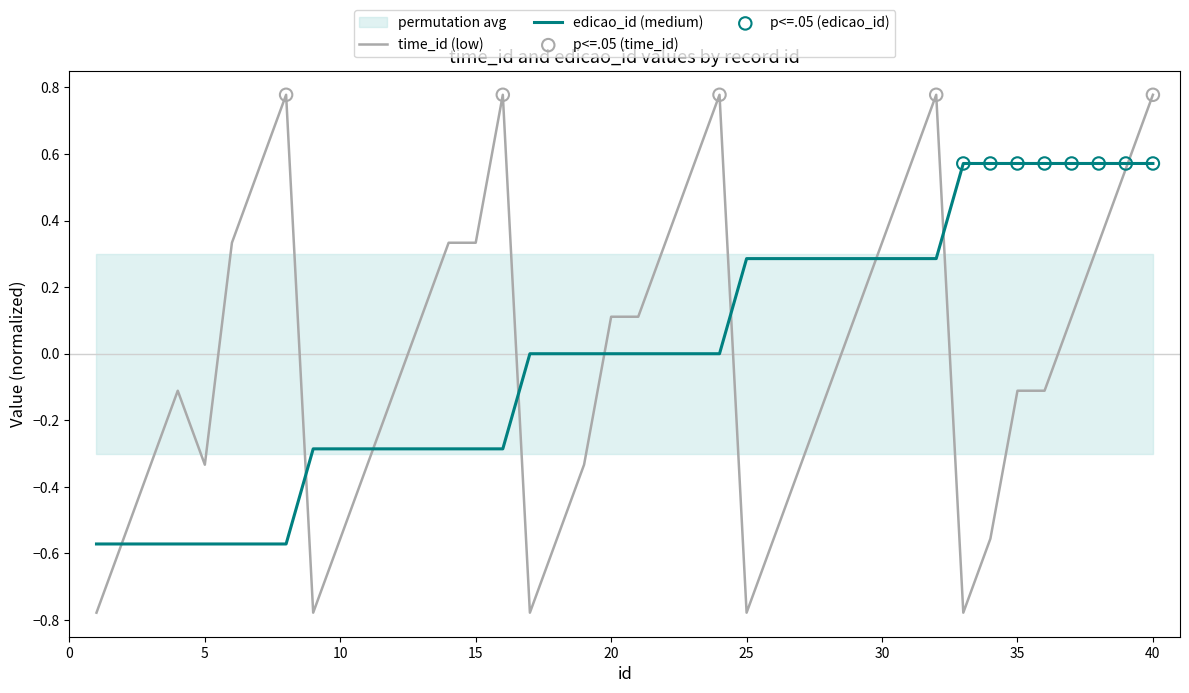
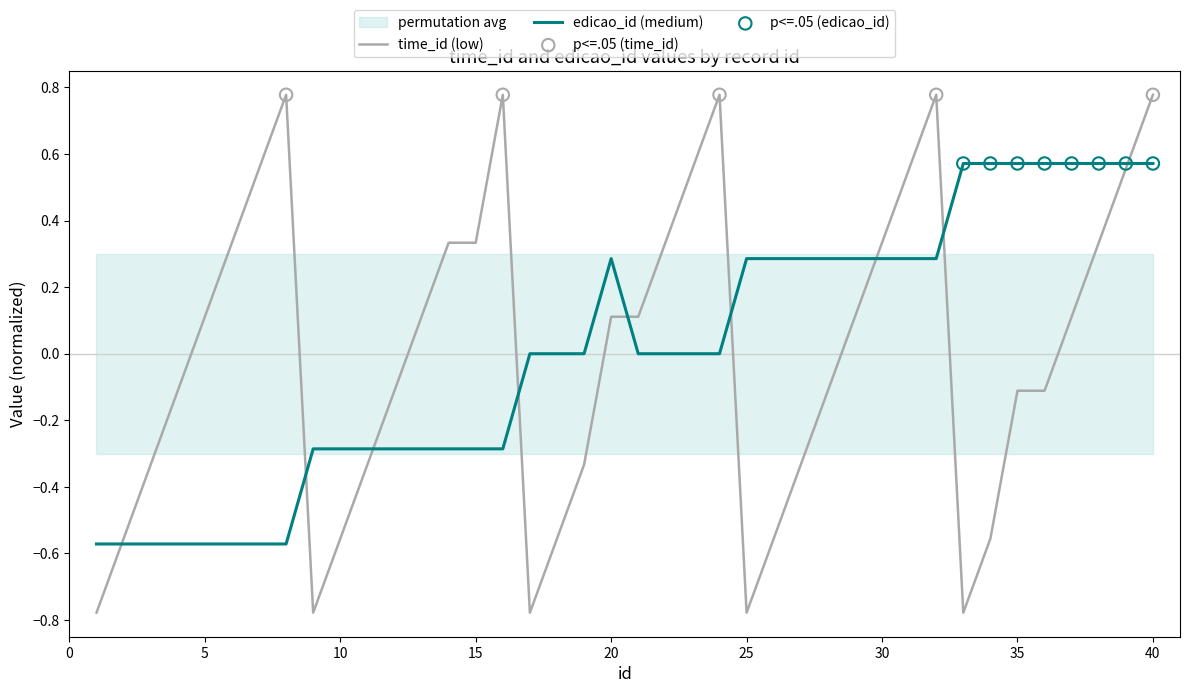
  {
    "permutation avg": {
      "5": 0.30,
      "10": 0.30,
      "15": 0.30,
      "20": 0.30,
      "25": 0.30,
      "30": 0.30,
      "35": 0.30,
      "40": 0.30
    },
    "time_id (low)": {
-     "5": -0.33,
+     "5": 0.11,
      "10": -0.56,
      "15": 0.33,
      "20": 0.11,
      "25": -0.78,
      "30": 0.33,
      "35": -0.11
    },
    "edicao_id (medium)": {
      "5": -0.57,
      "10": -0.29,
      "15": -0.29,
-     "20": 0.00,
+     "20": 0.29,
      "25": 0.29,
      "30": 0.29
    }
  }
